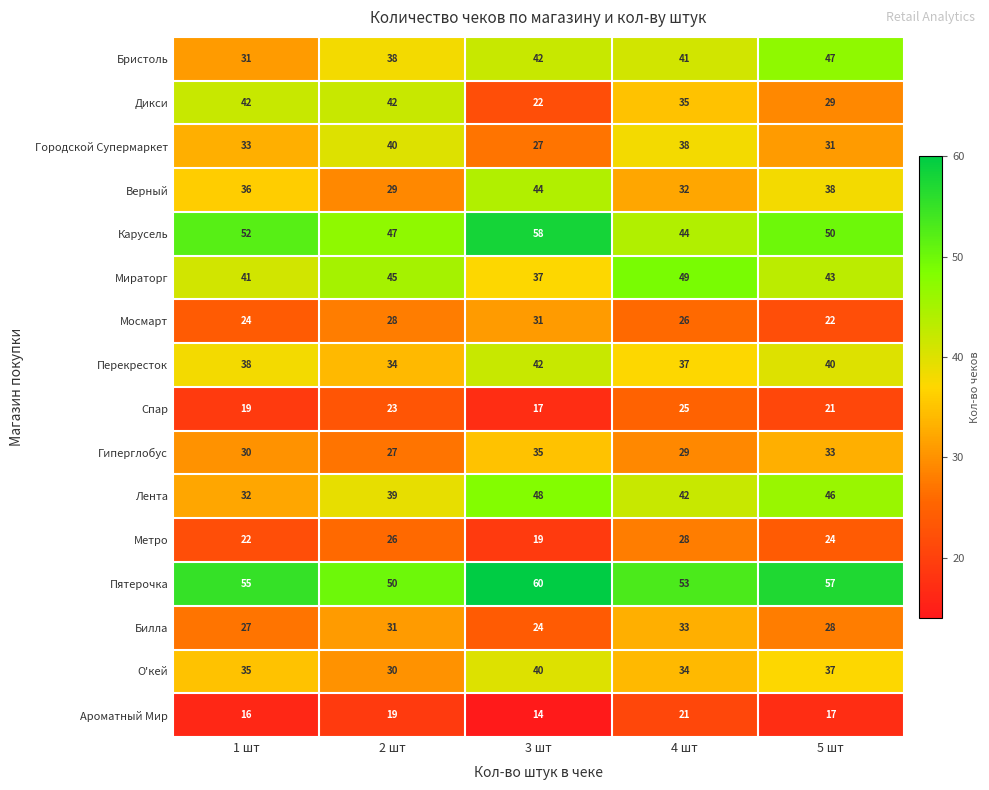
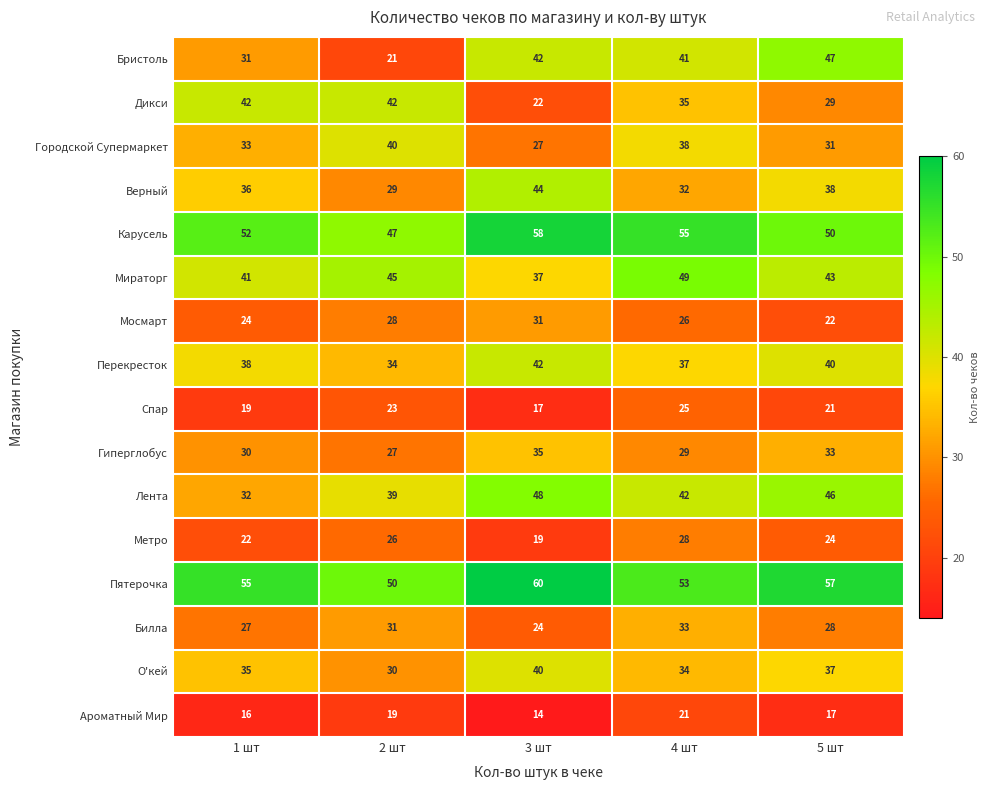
  {
    "Бристоль": {
      "1 шт": 31,
-     "2 шт": 38,
+     "2 шт": 21,
      "3 шт": 42,
      "4 шт": 41,
      "5 шт": 47
    },
    "Дикси": {
      "1 шт": 42,
      "2 шт": 42,
      "3 шт": 22,
      "4 шт": 35,
      "5 шт": 29
    },
    "Городской Супермаркет": {
      "1 шт": 33,
      "2 шт": 40,
      "3 шт": 27,
      "4 шт": 38,
      "5 шт": 31
    },
    "Верный": {
      "1 шт": 36,
      "2 шт": 29,
      "3 шт": 44,
      "4 шт": 32,
      "5 шт": 38
    },
    "Карусель": {
      "1 шт": 52,
      "2 шт": 47,
      "3 шт": 58,
-     "4 шт": 44,
+     "4 шт": 55,
      "5 шт": 50
    },
    "Мираторг": {
      "1 шт": 41,
      "2 шт": 45,
      "3 шт": 37,
      "4 шт": 49,
      "5 шт": 43
    },
    "Мосмарт": {
      "1 шт": 24,
      "2 шт": 28,
      "3 шт": 31,
      "4 шт": 26,
      "5 шт": 22
    },
    "Перекресток": {
      "1 шт": 38,
      "2 шт": 34,
      "3 шт": 42,
      "4 шт": 37,
      "5 шт": 40
    },
    "Спар": {
      "1 шт": 19,
      "2 шт": 23,
      "3 шт": 17,
      "4 шт": 25,
      "5 шт": 21
    },
    "Гиперглобус": {
      "1 шт": 30,
      "2 шт": 27,
      "3 шт": 35,
      "4 шт": 29,
      "5 шт": 33
    },
    "Лента": {
      "1 шт": 32,
      "2 шт": 39,
      "3 шт": 48,
      "4 шт": 42,
      "5 шт": 46
    },
    "Метро": {
      "1 шт": 22,
      "2 шт": 26,
      "3 шт": 19,
      "4 шт": 28,
      "5 шт": 24
    },
    "Пятерочка": {
      "1 шт": 55,
      "2 шт": 50,
      "3 шт": 60,
      "4 шт": 53,
      "5 шт": 57
    },
    "Билла": {
      "1 шт": 27,
      "2 шт": 31,
      "3 шт": 24,
      "4 шт": 33,
      "5 шт": 28
    },
    "О'кей": {
      "1 шт": 35,
      "2 шт": 30,
      "3 шт": 40,
      "4 шт": 34,
      "5 шт": 37
    },
    "Ароматный Мир": {
      "1 шт": 16,
      "2 шт": 19,
      "3 шт": 14,
      "4 шт": 21,
      "5 шт": 17
    }
  }
